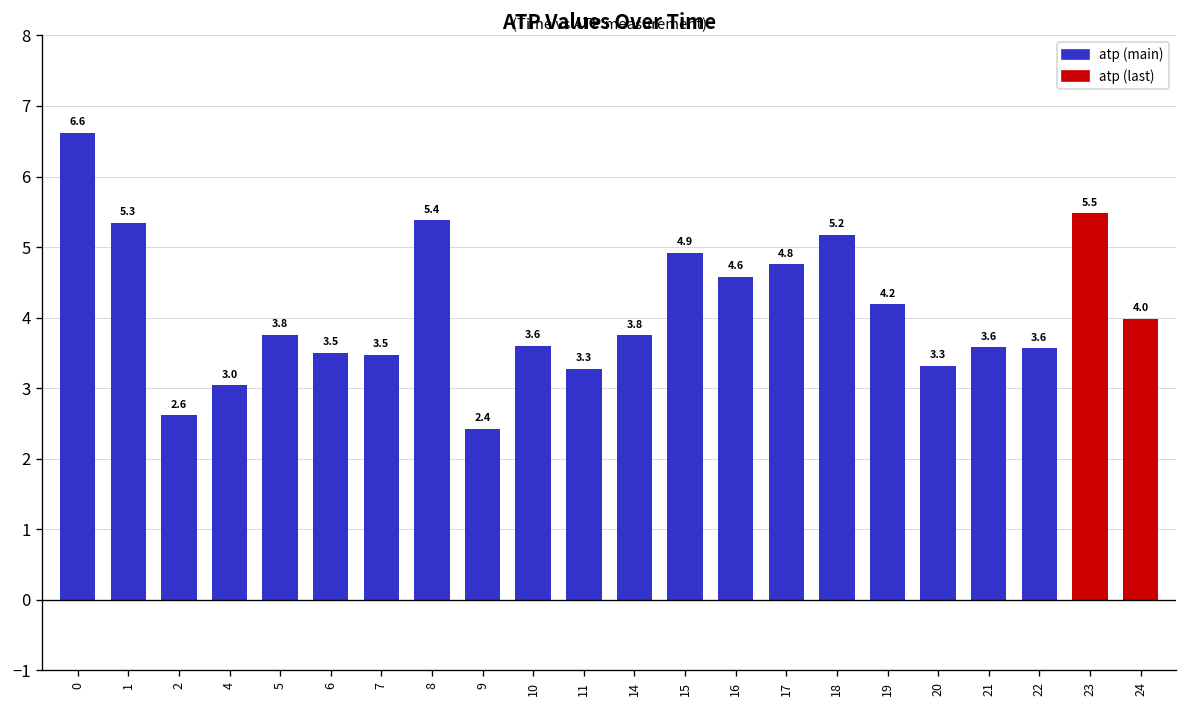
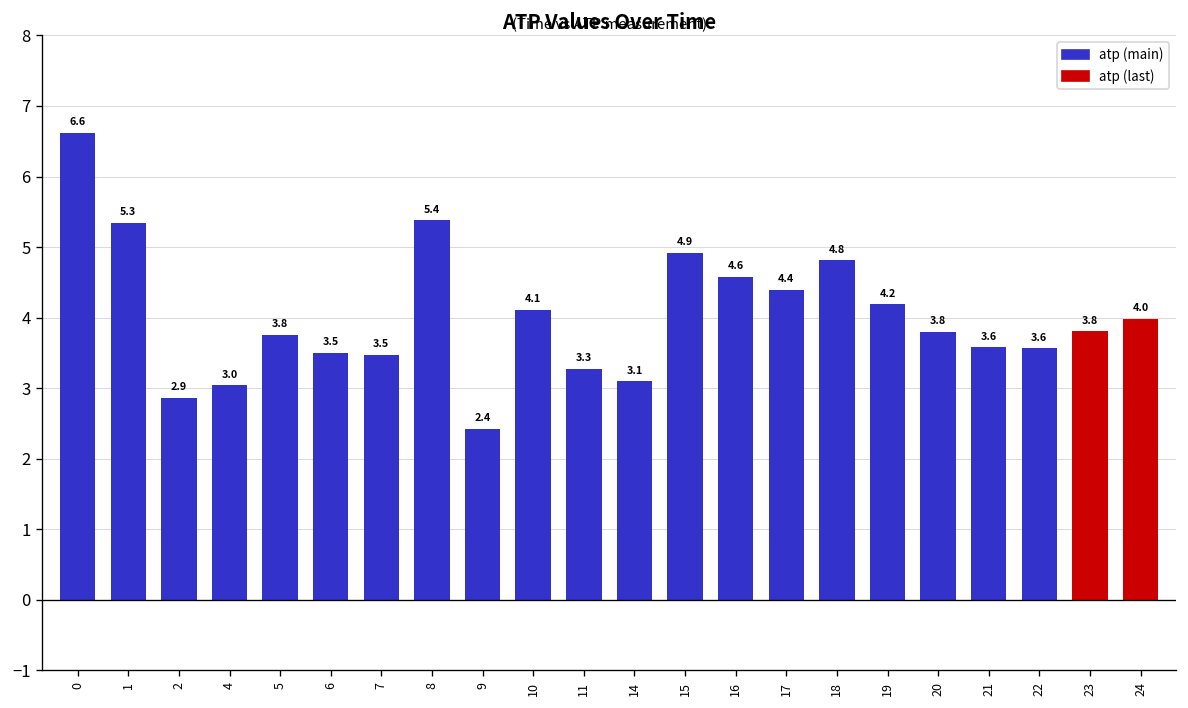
  {
    "0": 6.6,
    "1": 5.3,
-   "2": 2.6,
+   "2": 2.9,
    "4": 3.0,
    "5": 3.8,
    "6": 3.5,
    "7": 3.5,
    "8": 5.4,
    "9": 2.4,
-   "10": 3.6,
+   "10": 4.1,
    "11": 3.3,
-   "14": 3.8,
+   "14": 3.1,
    "15": 4.9,
    "16": 4.6,
-   "17": 4.8,
-   "18": 5.2,
+   "17": 4.4,
+   "18": 4.8,
    "19": 4.2,
-   "20": 3.3,
+   "20": 3.8,
    "21": 3.6,
    "22": 3.6,
-   "23": 5.5,
+   "23": 3.8,
    "24": 4.0
  }
